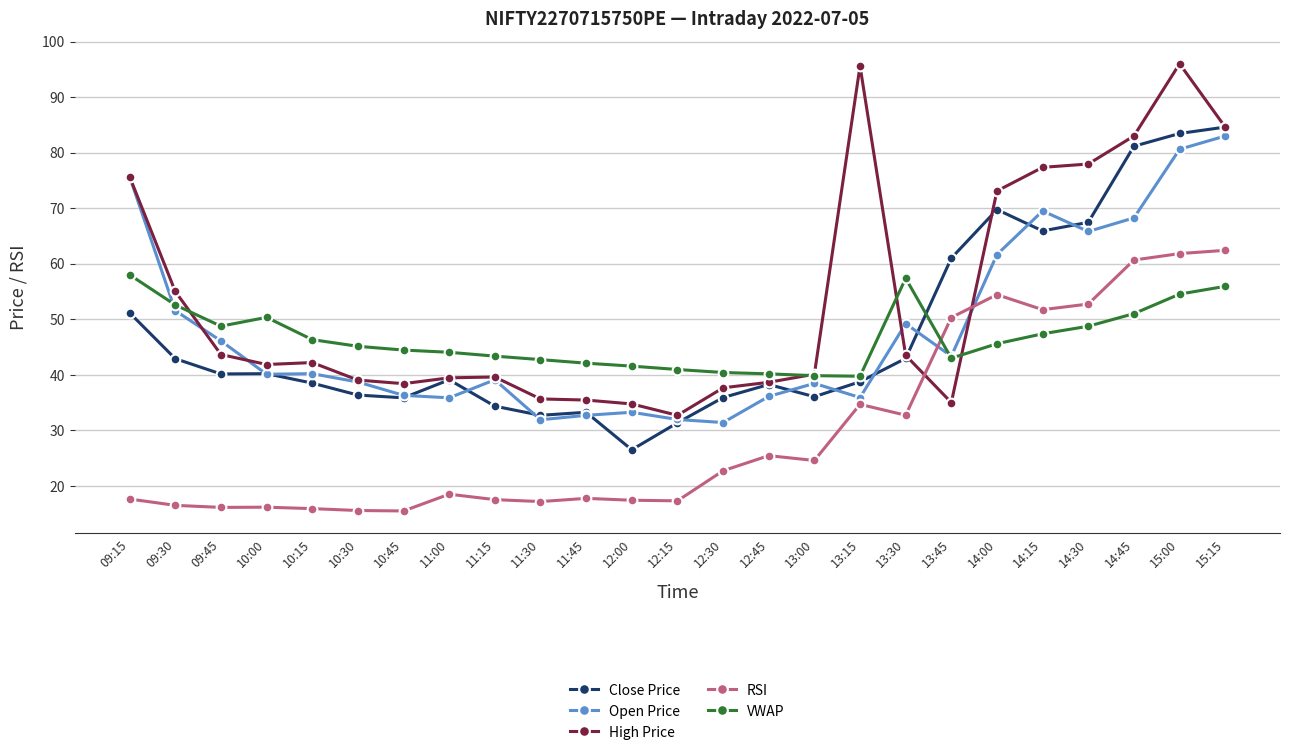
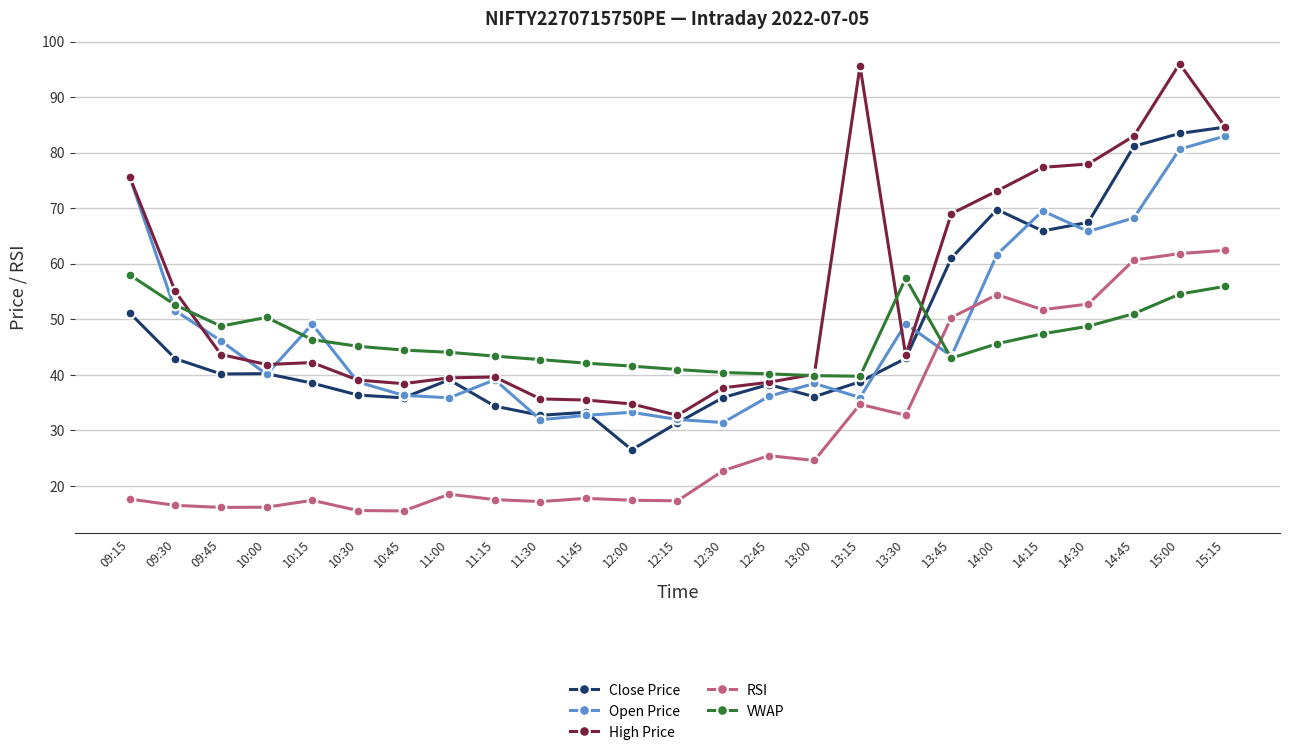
  {
    "Close Price": {
      "09:15": 51,
      "09:30": 43,
      "09:45": 40,
      "10:15": 39,
      "10:30": 36,
      "11:15": 34,
      "11:30": 33,
      "11:45": 33,
      "12:00": 27,
      "12:15": 31,
      "12:30": 36,
      "13:00": 36,
      "13:15": 39,
      "13:30": 43,
      "13:45": 61,
      "14:00": 70,
      "14:15": 66,
      "14:30": 67,
      "14:45": 81,
      "15:00": 83
    },
    "Open Price": {
      "09:30": 52,
      "09:45": 46,
-     "10:15": 40,
+     "10:15": 49,
      "11:00": 36,
      "11:15": 39,
      "11:30": 32,
      "11:45": 33,
      "12:00": 33,
      "12:15": 32,
      "12:30": 31,
      "12:45": 36,
      "13:00": 38,
      "13:15": 36,
      "13:30": 49,
      "14:00": 62,
      "14:15": 70,
      "14:30": 66,
      "14:45": 68,
      "15:00": 81,
      "15:15": 83
    },
    "High Price": {
      "09:30": 55,
      "09:45": 44,
      "10:00": 42,
      "10:15": 42,
      "10:45": 38,
      "11:15": 40,
      "11:30": 36,
      "11:45": 35,
      "12:00": 35,
      "12:15": 33,
      "12:30": 38,
      "13:15": 96,
      "13:30": 44,
-     "13:45": 35,
+     "13:45": 69,
      "14:00": 73,
      "14:15": 77,
      "14:30": 78,
      "14:45": 83,
      "15:00": 96
    },
    "RSI": {
      "09:15": 18,
      "09:30": 16,
      "09:45": 16,
      "10:00": 16,
-     "10:15": 16,
+     "10:15": 17,
      "10:30": 16,
      "10:45": 15,
      "11:00": 19,
      "11:15": 18,
      "11:30": 17,
      "11:45": 18,
      "12:00": 17,
      "12:15": 17,
      "12:30": 23,
      "12:45": 25,
      "13:00": 25,
      "13:15": 35,
      "13:30": 33,
      "13:45": 50,
      "14:00": 54,
      "14:15": 52,
      "14:30": 53,
      "14:45": 61,
      "15:00": 62,
      "15:15": 62
    },
    "VWAP": {
      "09:15": 58,
      "09:30": 53,
      "09:45": 49,
      "10:00": 50,
      "10:15": 46,
      "10:30": 45,
      "10:45": 44,
      "11:00": 44,
      "11:15": 43,
      "11:30": 43,
      "11:45": 42,
      "12:00": 42,
      "12:15": 41,
      "12:30": 40,
      "12:45": 40,
      "13:15": 40,
      "13:30": 57,
      "14:00": 46,
      "14:15": 47,
      "14:30": 49,
      "14:45": 51,
      "15:00": 55,
      "15:15": 56
    }
  }
